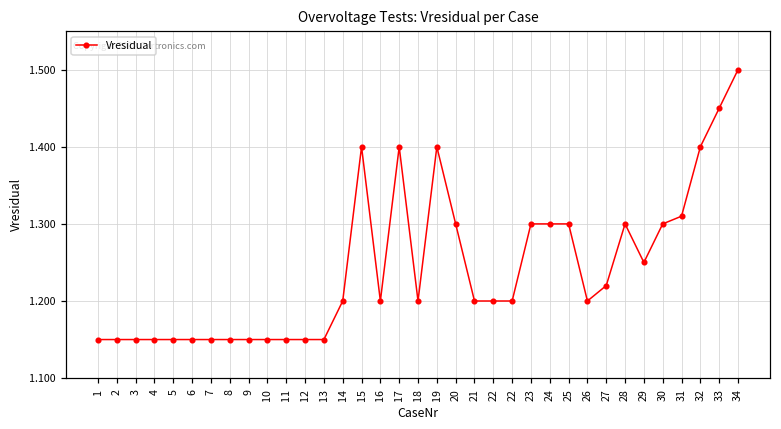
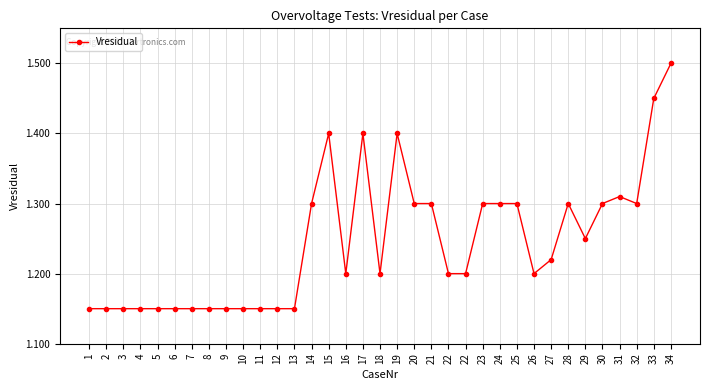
  {
    "1": 1.15,
    "2": 1.15,
    "3": 1.15,
    "4": 1.15,
    "5": 1.15,
    "6": 1.15,
    "7": 1.15,
    "8": 1.15,
    "9": 1.15,
    "10": 1.15,
    "11": 1.15,
    "12": 1.15,
    "13": 1.15,
-   "14": 1.2,
+   "14": 1.3,
    "15": 1.4,
    "16": 1.2,
    "17": 1.4,
    "18": 1.2,
    "19": 1.4,
    "20": 1.3,
-   "21": 1.2,
+   "21": 1.3,
    "23": 1.3,
    "24": 1.3,
    "25": 1.3,
    "26": 1.2,
    "27": 1.22,
    "28": 1.3,
    "29": 1.25,
    "30": 1.3,
    "31": 1.31,
-   "32": 1.4,
+   "32": 1.3,
    "33": 1.45,
    "34": 1.5
  }
